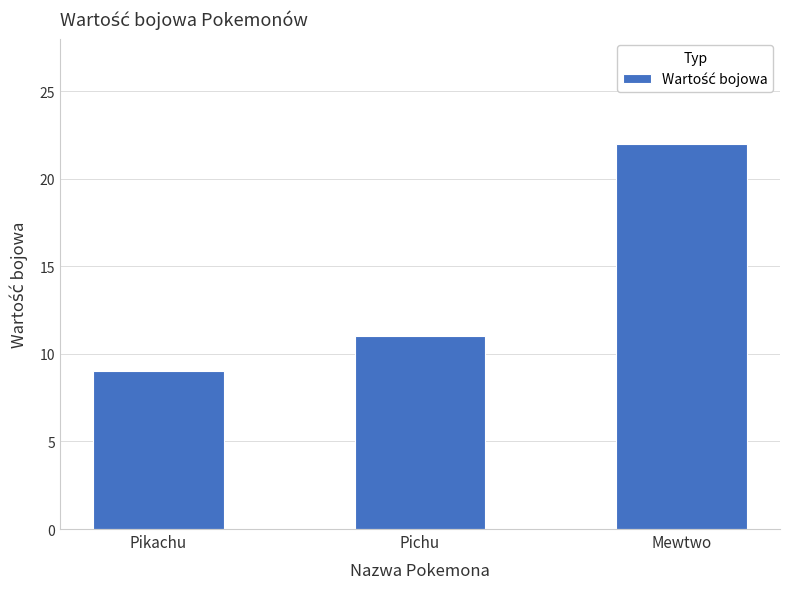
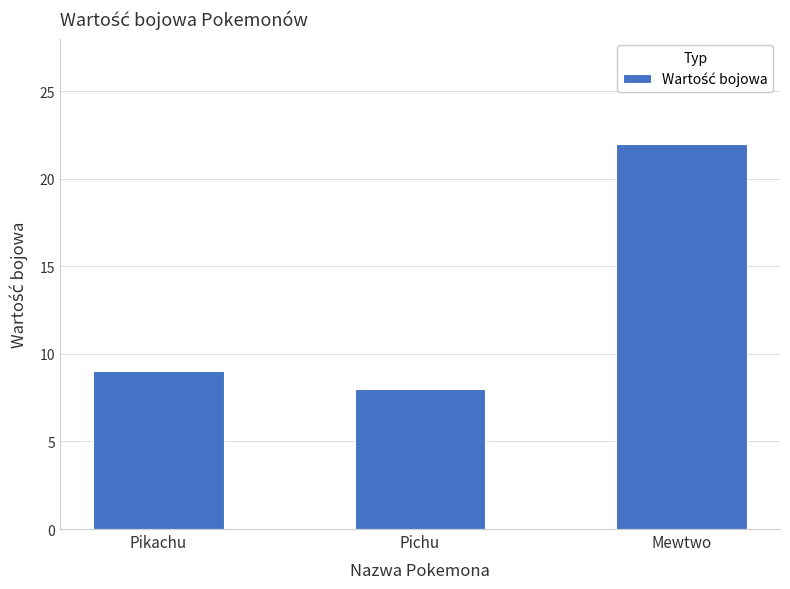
  {
    "Pikachu": 9,
-   "Pichu": 11,
+   "Pichu": 8,
    "Mewtwo": 22
  }
